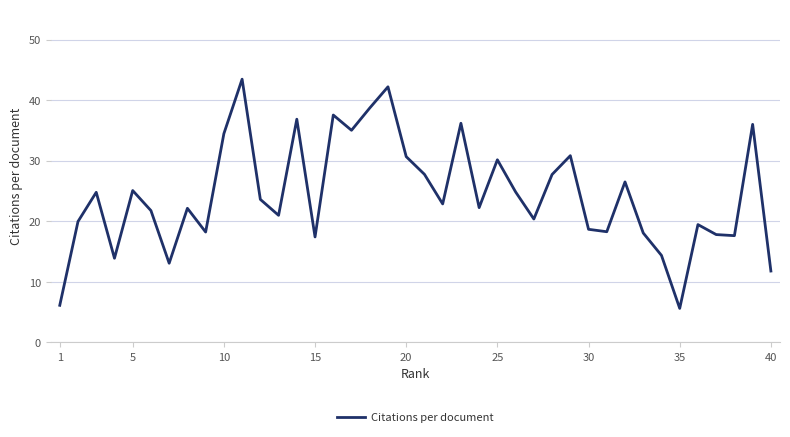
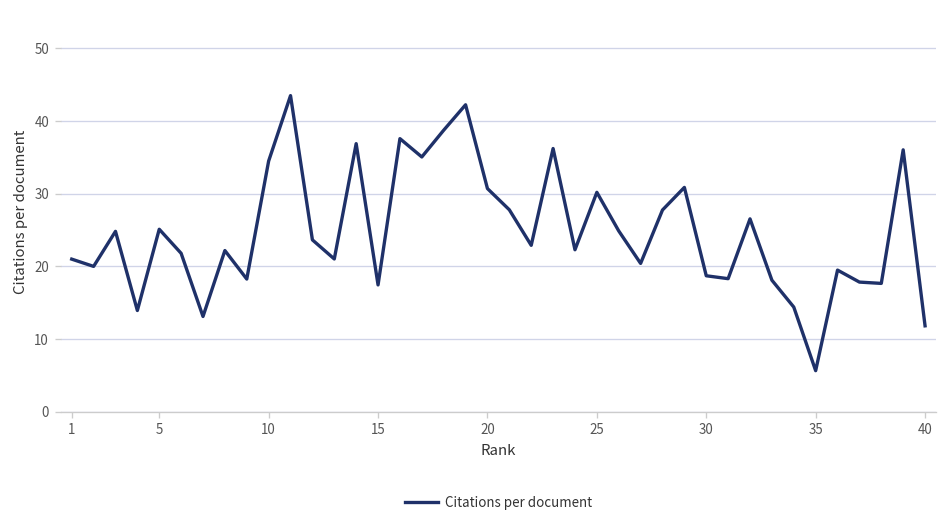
  {
-   "1": 6,
+   "1": 21,
    "5": 25,
    "10": 34,
    "15": 17,
    "20": 31,
    "25": 30,
    "30": 19,
    "35": 6,
    "40": 12
  }
